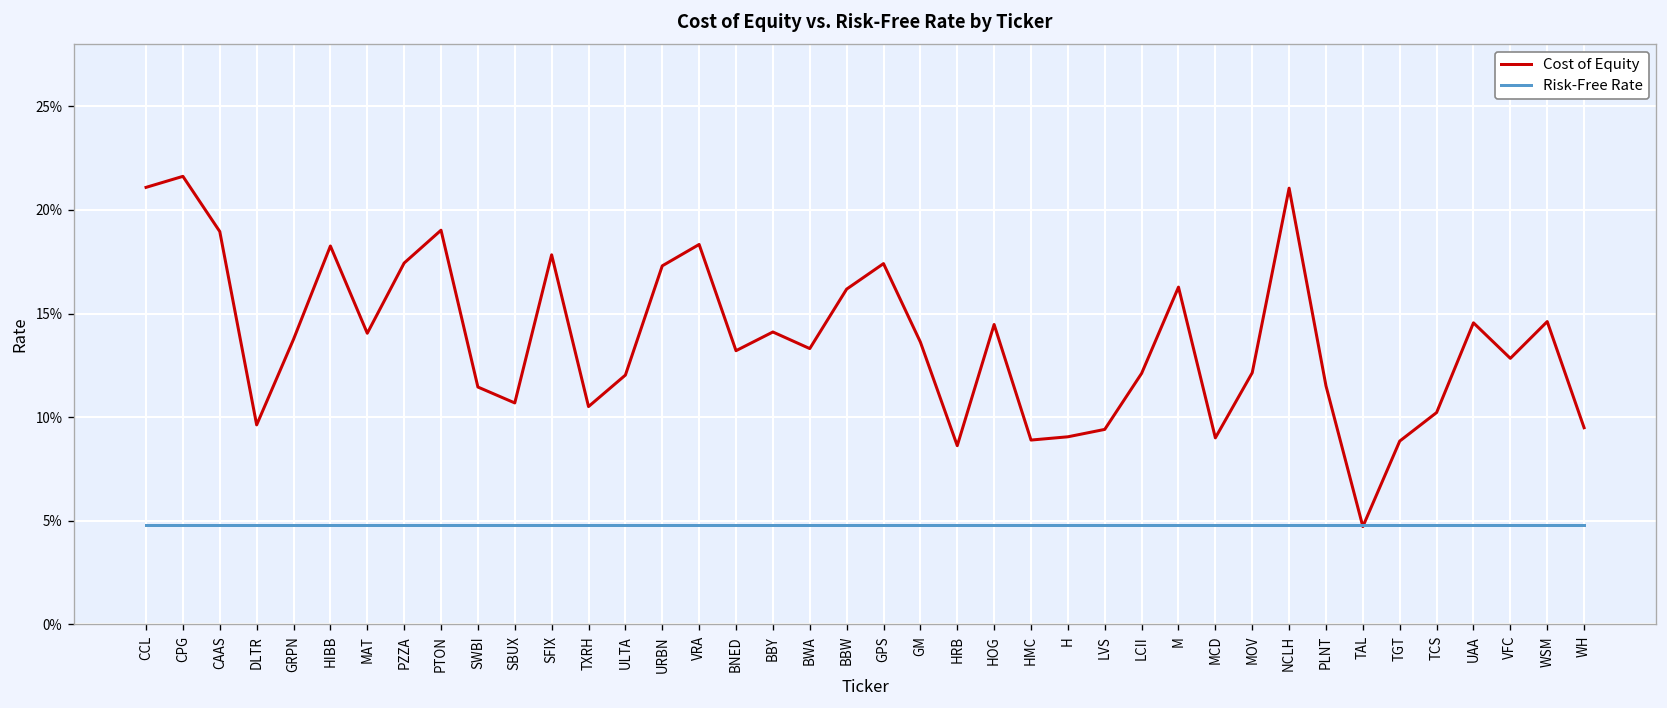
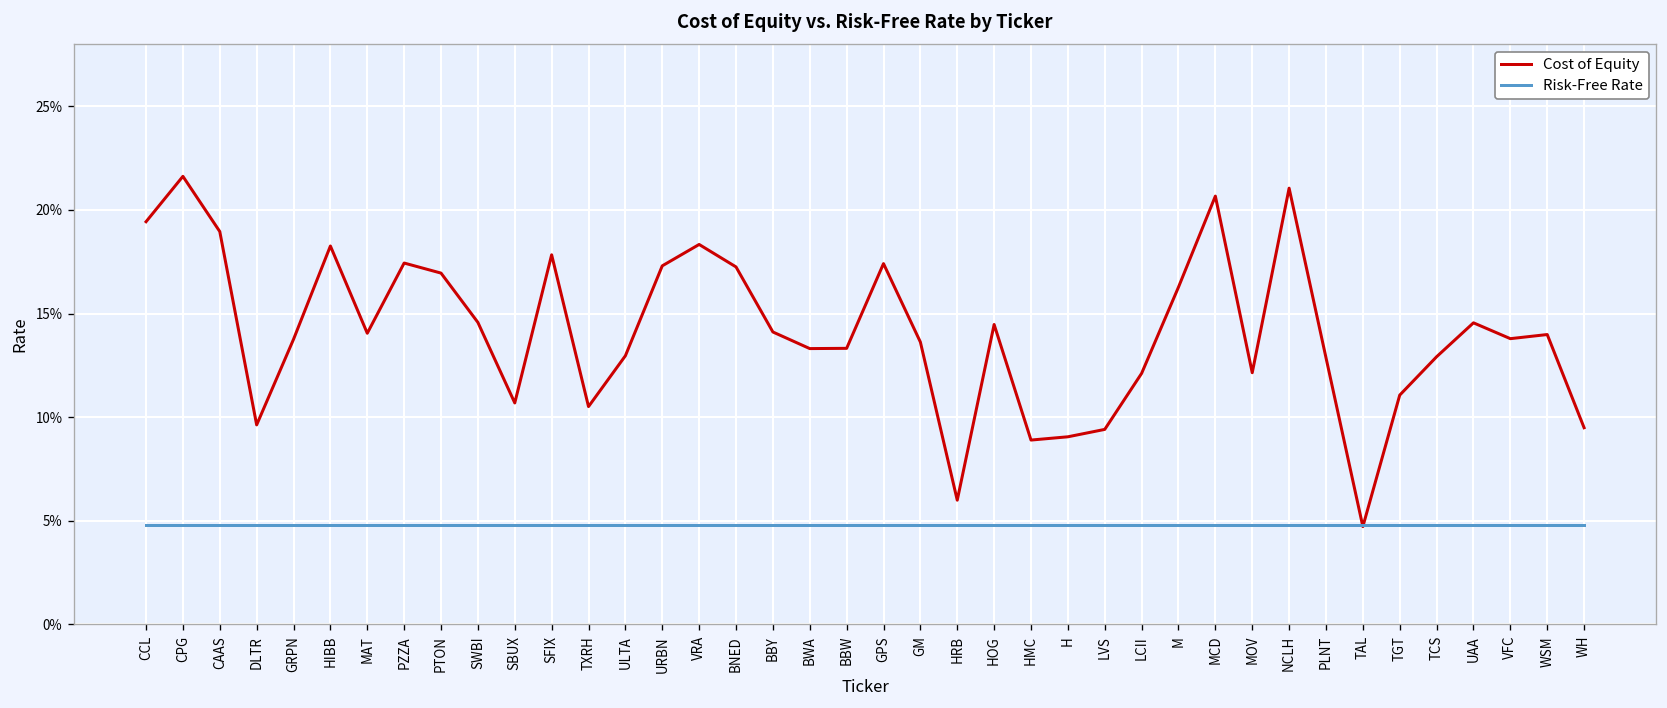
  {
    "Cost of Equity": {
-     "CCL": "21.1%",
+     "CCL": "19.4%",
      "CPG": "21.6%",
      "CAAS": "19.0%",
      "DLTR": "9.6%",
      "GRPN": "13.8%",
      "HIBB": "18.3%",
      "MAT": "14.0%",
      "PZZA": "17.4%",
-     "PTON": "19.0%",
-     "SWBI": "11.5%",
+     "PTON": "17.0%",
+     "SWBI": "14.6%",
      "SBUX": "10.7%",
      "SFIX": "17.8%",
      "TXRH": "10.5%",
-     "ULTA": "12.0%",
+     "ULTA": "13.0%",
      "URBN": "17.3%",
      "VRA": "18.3%",
-     "BNED": "13.2%",
+     "BNED": "17.3%",
      "BBY": "14.1%",
      "BWA": "13.3%",
-     "BBW": "16.2%",
+     "BBW": "13.3%",
      "GPS": "17.4%",
      "GM": "13.6%",
-     "HRB": "8.6%",
+     "HRB": "6.0%",
      "HOG": "14.5%",
      "HMC": "8.9%",
      "H": "9.1%",
      "LVS": "9.4%",
      "LCII": "12.1%",
      "M": "16.3%",
-     "MCD": "9.0%",
+     "MCD": "20.7%",
      "MOV": "12.1%",
      "NCLH": "21.1%",
-     "PLNT": "11.5%",
-     "TGT": "8.8%",
-     "TCS": "10.2%",
+     "PLNT": "12.9%",
+     "TGT": "11.1%",
+     "TCS": "12.9%",
      "UAA": "14.6%",
-     "VFC": "12.8%",
-     "WSM": "14.6%",
+     "VFC": "13.8%",
+     "WSM": "14.0%",
      "WH": "9.5%"
    },
    "Risk-Free Rate": {
      "CCL": "4.8%",
      "CPG": "4.8%",
      "CAAS": "4.8%",
      "DLTR": "4.8%",
      "GRPN": "4.8%",
      "HIBB": "4.8%",
      "MAT": "4.8%",
      "PZZA": "4.8%",
      "PTON": "4.8%",
      "SWBI": "4.8%",
      "SBUX": "4.8%",
      "SFIX": "4.8%",
      "TXRH": "4.8%",
      "ULTA": "4.8%",
      "URBN": "4.8%",
      "VRA": "4.8%",
      "BNED": "4.8%",
      "BBY": "4.8%",
      "BWA": "4.8%",
      "BBW": "4.8%",
      "GPS": "4.8%",
      "GM": "4.8%",
      "HRB": "4.8%",
      "HOG": "4.8%",
      "HMC": "4.8%",
      "H": "4.8%",
      "LVS": "4.8%",
      "LCII": "4.8%",
      "M": "4.8%",
      "MCD": "4.8%",
      "MOV": "4.8%",
      "NCLH": "4.8%",
      "PLNT": "4.8%",
      "TGT": "4.8%",
      "TCS": "4.8%",
      "UAA": "4.8%",
      "VFC": "4.8%",
      "WSM": "4.8%",
      "WH": "4.8%"
    }
  }
